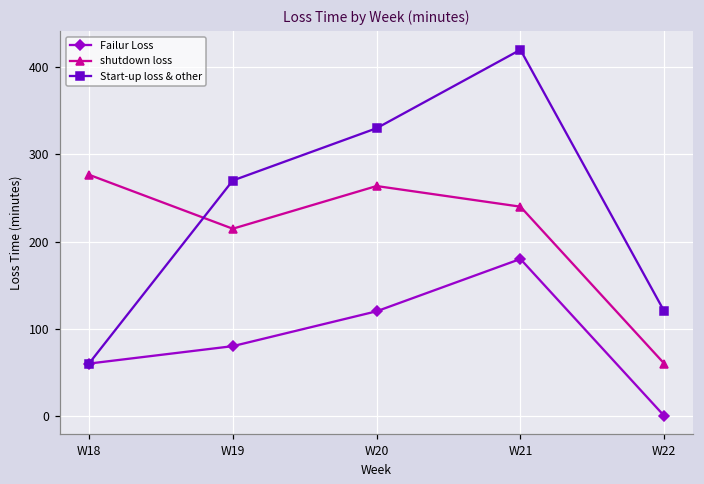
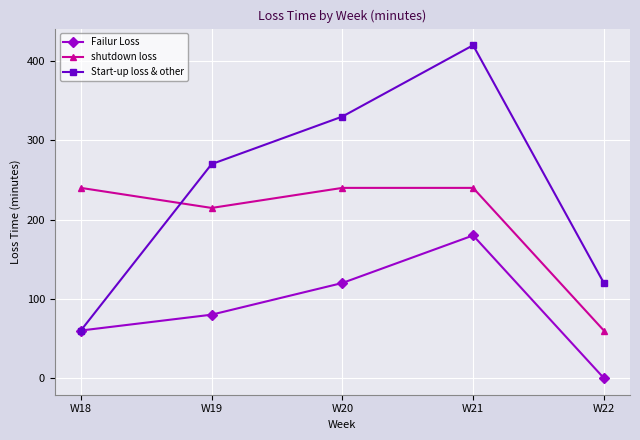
  {
    "shutdown loss": {
-     "W18": 280,
+     "W18": 240,
      "W19": 210,
-     "W20": 260,
+     "W20": 240,
      "W21": 240,
      "W22": 60
    }
  }
